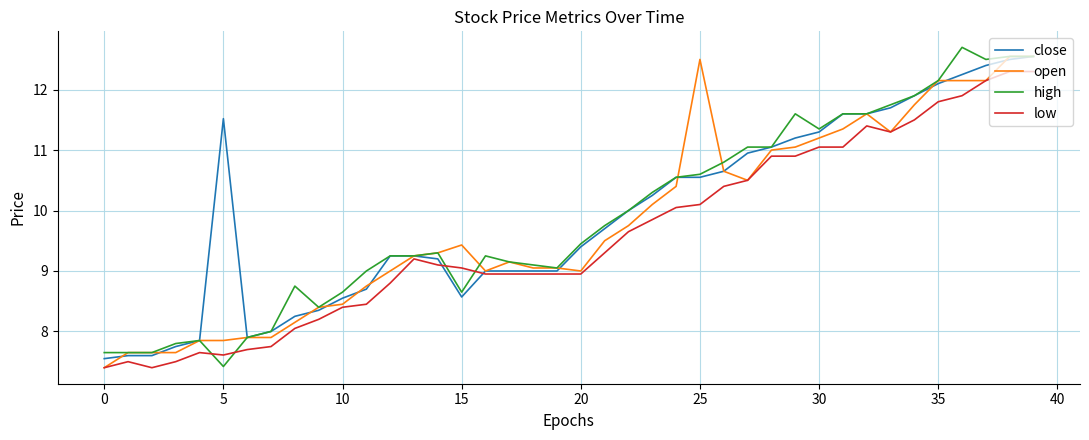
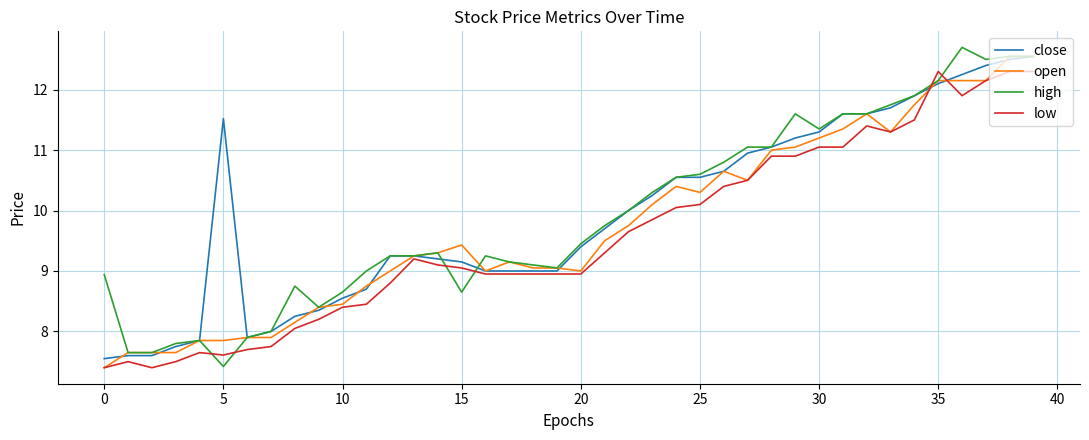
  {
    "close": {
      "0": 7.6,
      "5": 11.5,
      "10": 8.6,
-     "15": 8.6,
+     "15": 9.2,
      "20": 9.4,
      "25": 10.6,
      "30": 11.3,
      "35": 12.1
    },
    "open": {
      "5": 7.9,
      "10": 8.5,
      "15": 9.4,
      "20": 9.0,
-     "25": 12.5,
+     "25": 10.3,
      "30": 11.2
    },
    "high": {
-     "0": 7.7,
+     "0": 8.9,
      "5": 7.4,
      "10": 8.7,
      "15": 8.7,
      "20": 9.5,
      "25": 10.6,
      "30": 11.4
    },
    "low": {
      "5": 7.6,
      "10": 8.4,
      "15": 9.1,
      "20": 9.0,
      "25": 10.1,
      "30": 11.1,
-     "35": 11.8
+     "35": 12.3
    }
  }
